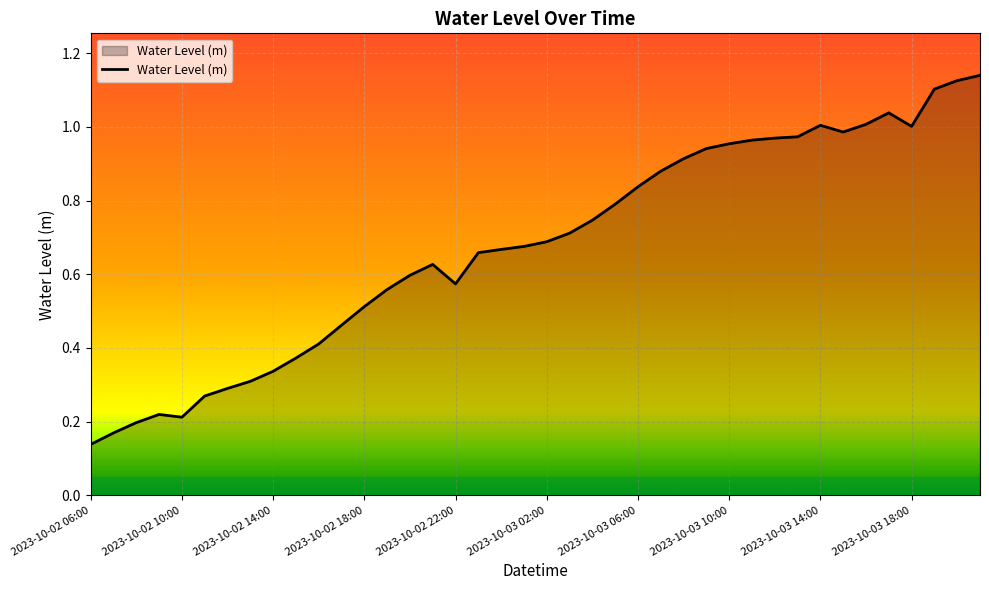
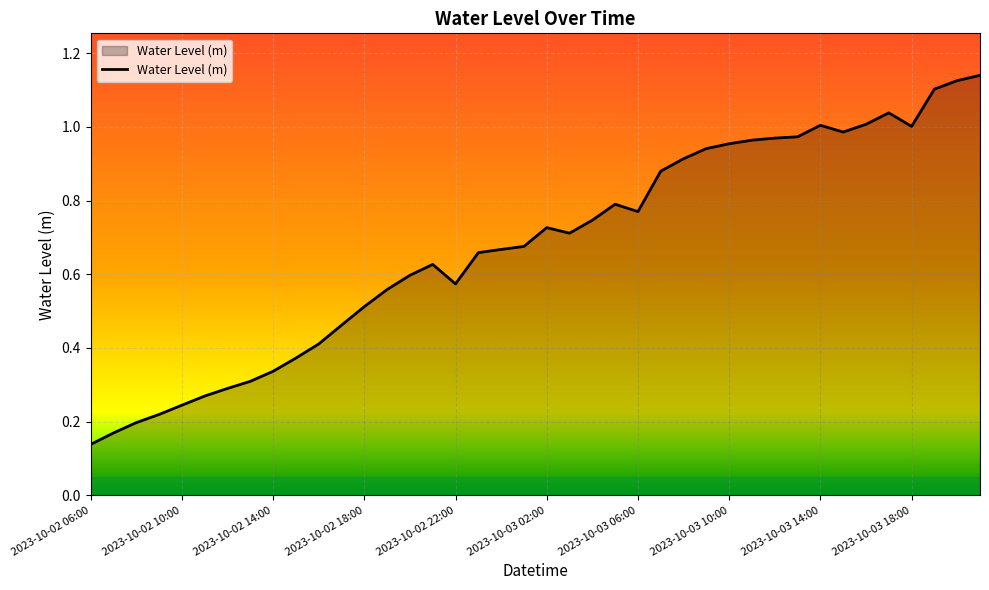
  {
    "2023-10-02 06:00": 0.14,
-   "2023-10-02 10:00": 0.21,
+   "2023-10-02 10:00": 0.24,
    "2023-10-02 14:00": 0.34,
    "2023-10-02 18:00": 0.51,
    "2023-10-02 22:00": 0.57,
-   "2023-10-03 02:00": 0.69,
-   "2023-10-03 06:00": 0.84,
+   "2023-10-03 02:00": 0.73,
+   "2023-10-03 06:00": 0.77,
    "2023-10-03 10:00": 0.95,
    "2023-10-03 14:00": 1.00,
    "2023-10-03 18:00": 1.00
  }
